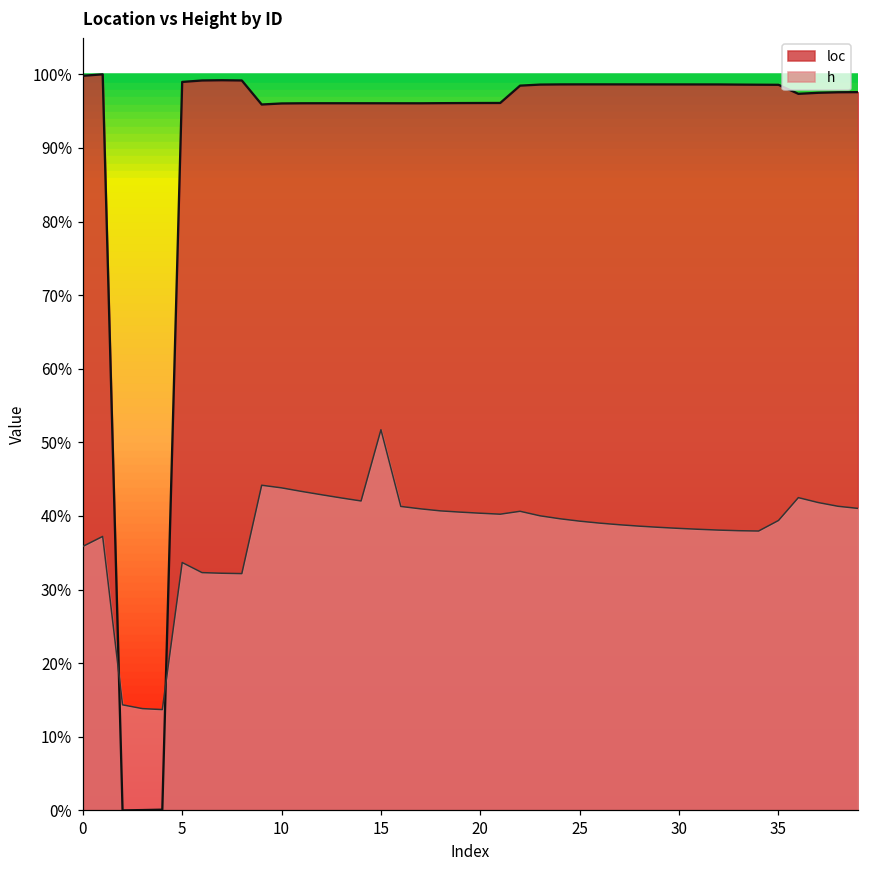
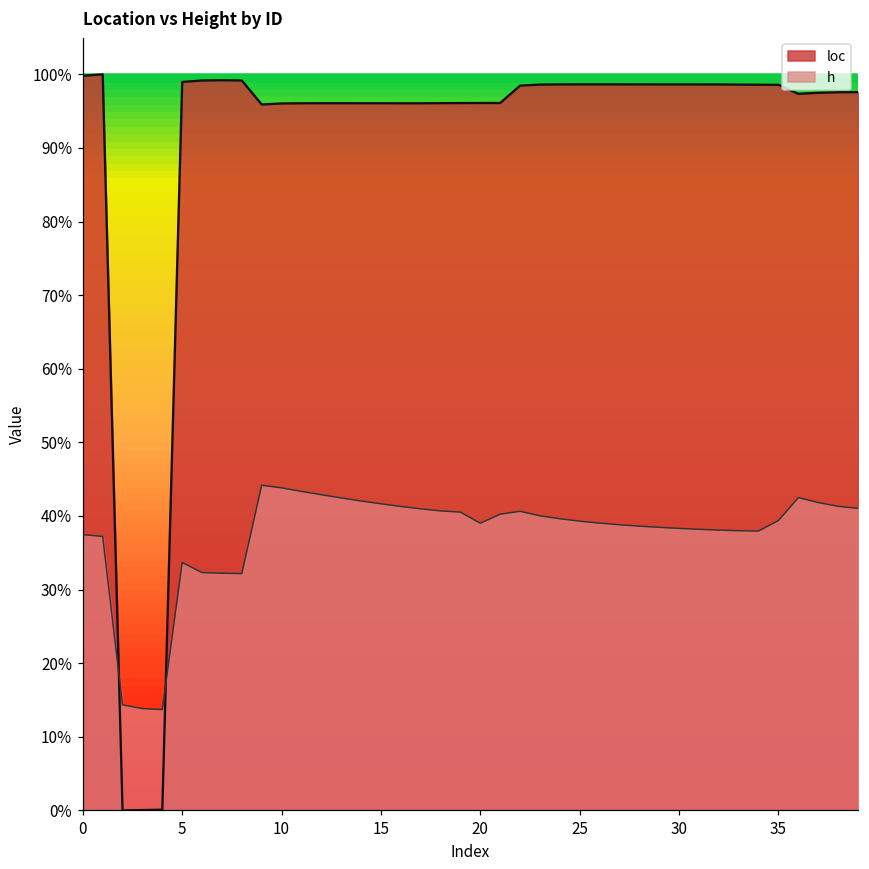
  {
    "loc": {
      "0": "100%",
      "5": "99%",
      "10": "96%",
      "15": "96%",
      "20": "96%",
      "25": "99%",
      "30": "99%",
      "35": "99%"
    },
    "h": {
-     "0": "36%",
+     "0": "37%",
      "5": "34%",
      "10": "44%",
-     "15": "52%",
-     "20": "40%",
+     "15": "42%",
+     "20": "39%",
      "25": "39%",
      "30": "38%",
      "35": "39%"
    }
  }
